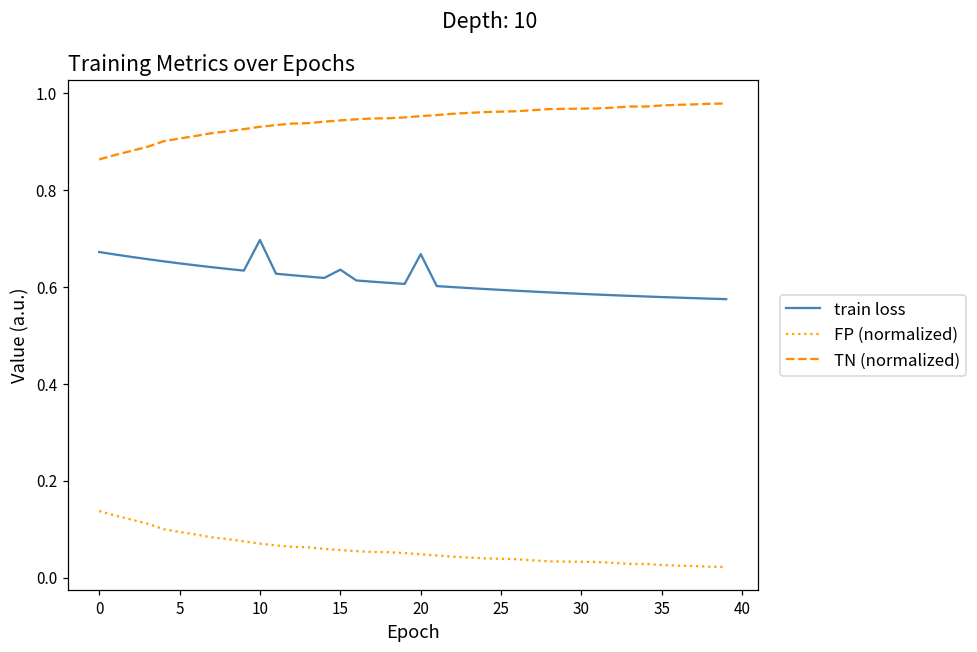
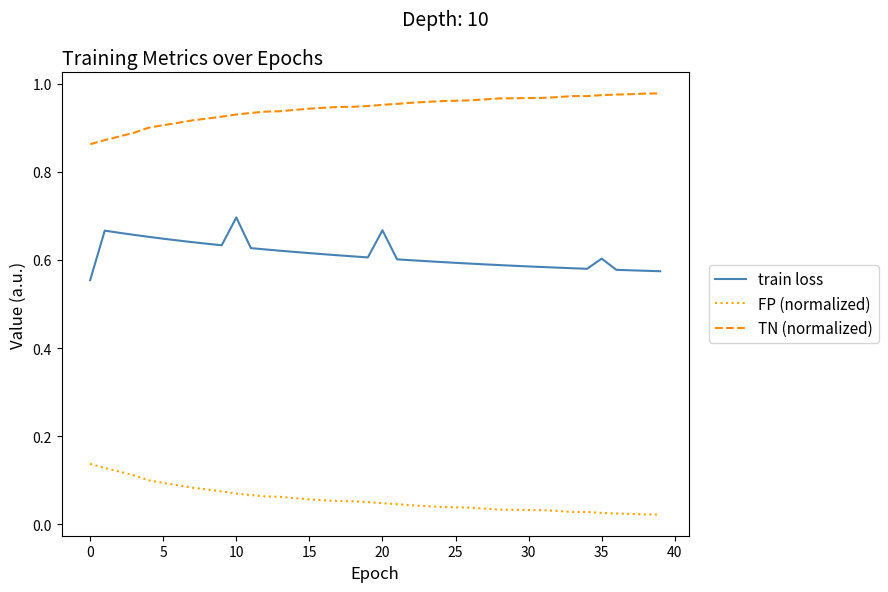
  {
    "train loss": {
-     "0": 0.67,
+     "0": 0.55,
      "5": 0.65,
      "10": 0.70,
-     "15": 0.64,
+     "15": 0.62,
      "20": 0.67,
      "25": 0.59,
      "30": 0.59,
-     "35": 0.58
+     "35": 0.60
    }
  }
